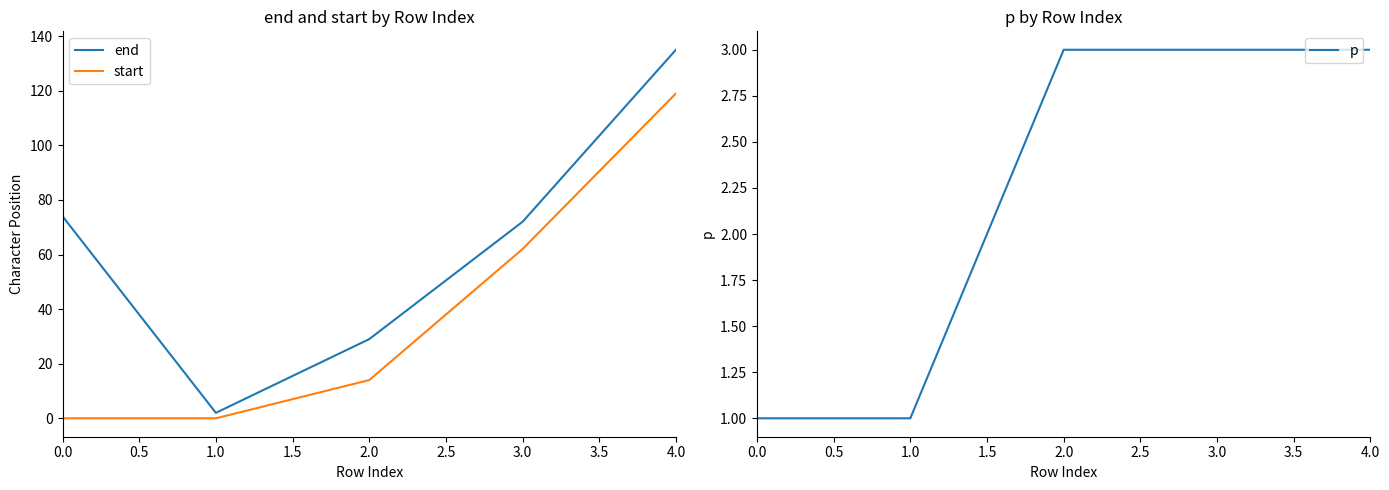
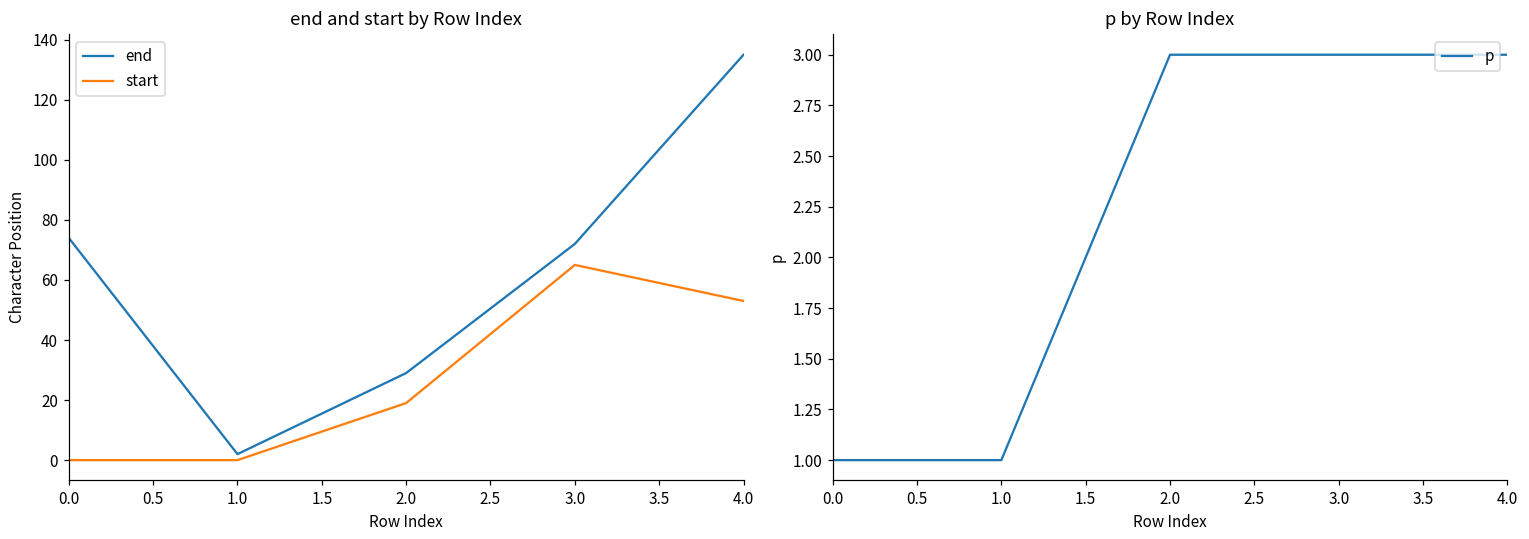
  {
    "end and start by Row Index": {
      "end": {
        "0.0": 74,
        "1.0": 2,
        "2.0": 29,
        "3.0": 72,
        "4.0": 135
      },
      "start": {
        "0.0": 0,
        "1.0": 0,
-       "2.0": 14,
-       "3.0": 62,
-       "4.0": 119
+       "2.0": 19,
+       "3.0": 65,
+       "4.0": 53
      }
    },
    "p by Row Index": {
      "0.0": 1.00,
      "1.0": 1.00,
      "2.0": 3.00,
      "3.0": 3.00,
      "4.0": 3.00
    }
  }
